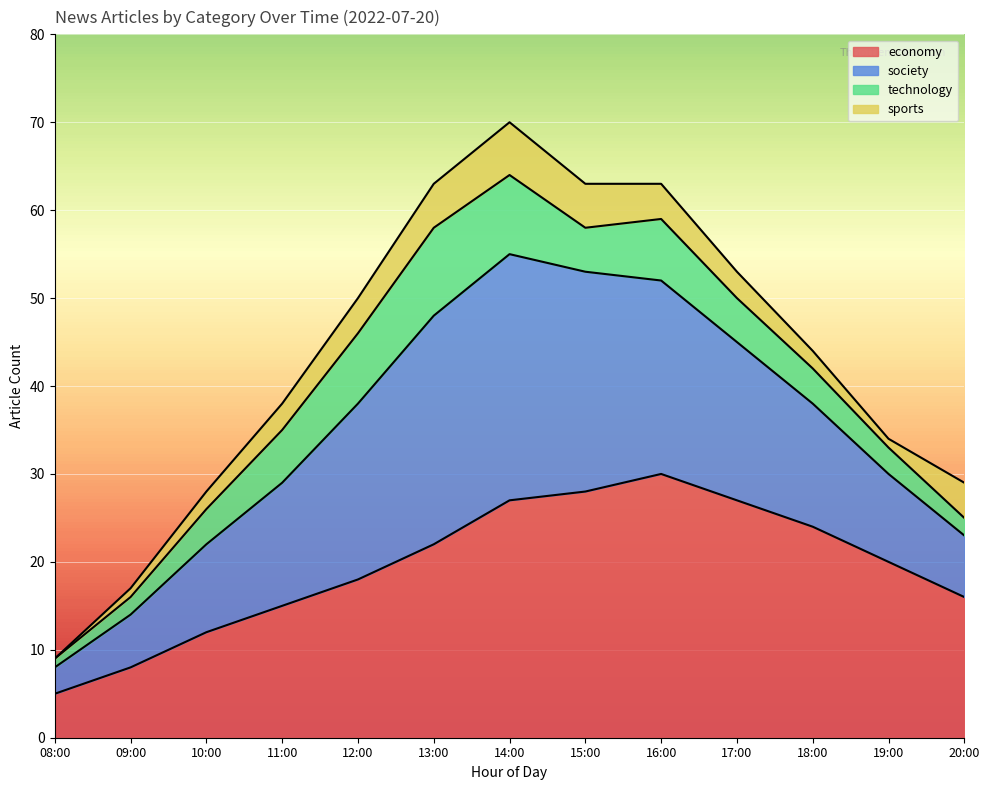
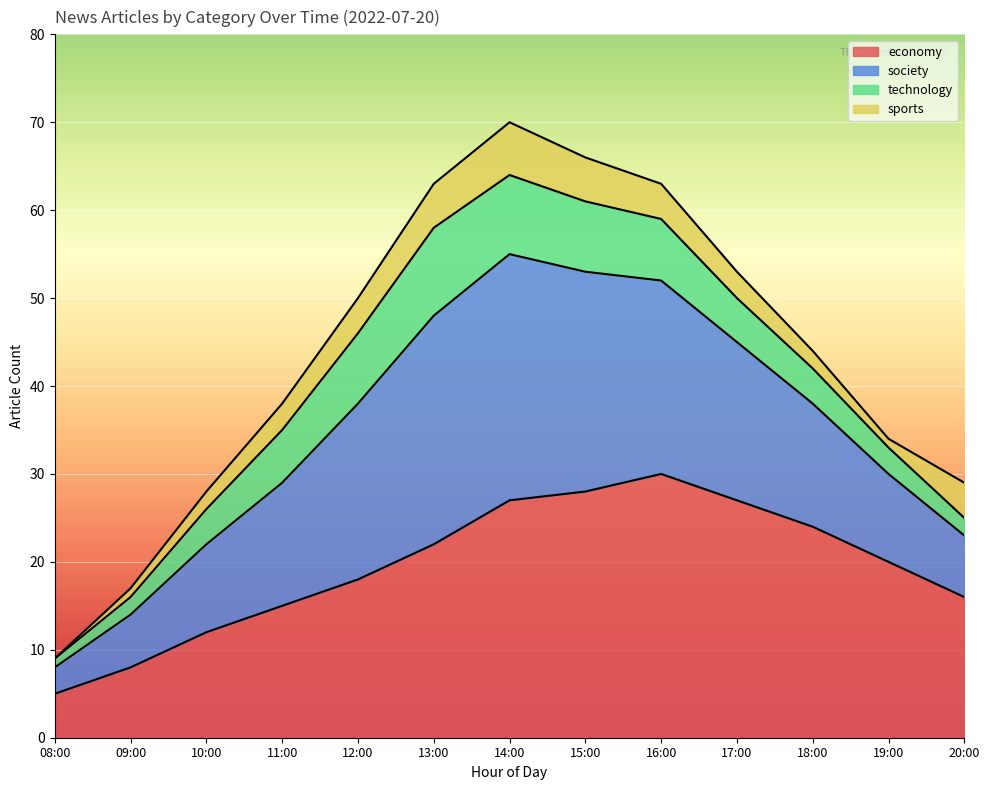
  {
    "economy": {
      "08:00": 5,
      "09:00": 8,
      "10:00": 12,
      "11:00": 15,
      "12:00": 18,
      "13:00": 22,
      "14:00": 27,
      "15:00": 28,
      "16:00": 30,
      "17:00": 27,
      "18:00": 24,
      "19:00": 20,
      "20:00": 16
    },
    "society": {
      "08:00": 3,
      "09:00": 6,
      "10:00": 10,
      "11:00": 14,
      "12:00": 20,
      "13:00": 26,
      "14:00": 28,
      "15:00": 25,
      "16:00": 22,
      "17:00": 18,
      "18:00": 14,
      "19:00": 10,
      "20:00": 7
    },
    "technology": {
      "09:00": 2,
      "10:00": 4,
      "11:00": 6,
      "12:00": 8,
      "13:00": 10,
      "14:00": 9,
-     "15:00": 5,
+     "15:00": 8,
      "16:00": 7,
      "17:00": 5,
      "18:00": 4,
      "19:00": 3,
      "20:00": 2
    },
    "sports": {
      "09:00": 1,
      "10:00": 2,
      "11:00": 3,
      "12:00": 4,
      "13:00": 5,
      "14:00": 6,
      "15:00": 5,
      "16:00": 4,
      "17:00": 3,
      "18:00": 2,
      "19:00": 1,
      "20:00": 4
    }
  }
